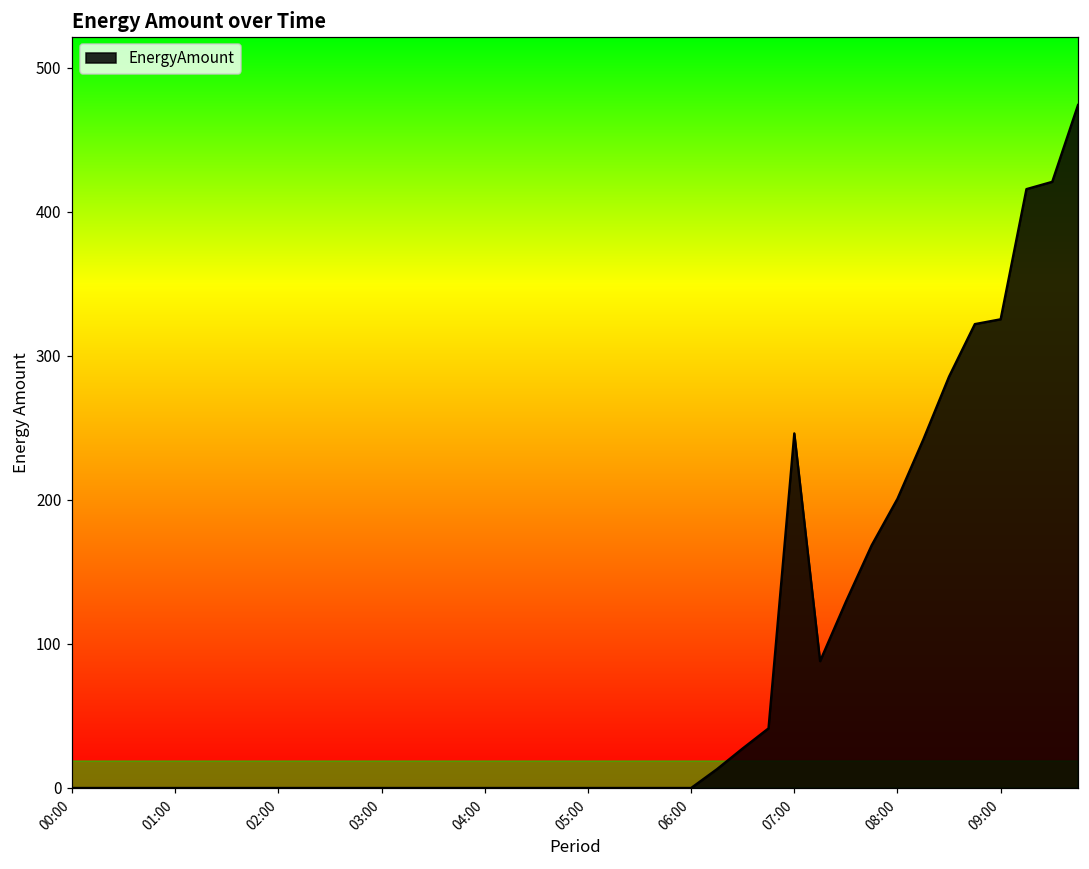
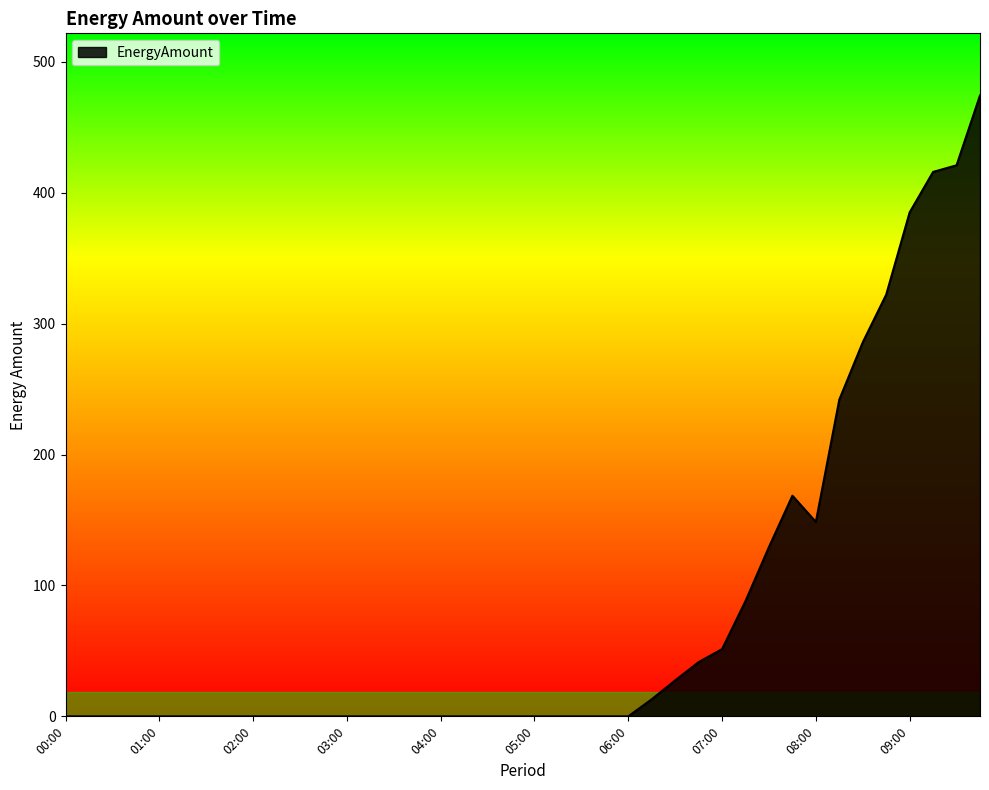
  {
-   "07:00": 246,
-   "08:00": 201,
-   "09:00": 326
+   "07:00": 51,
+   "08:00": 149,
+   "09:00": 385
  }
